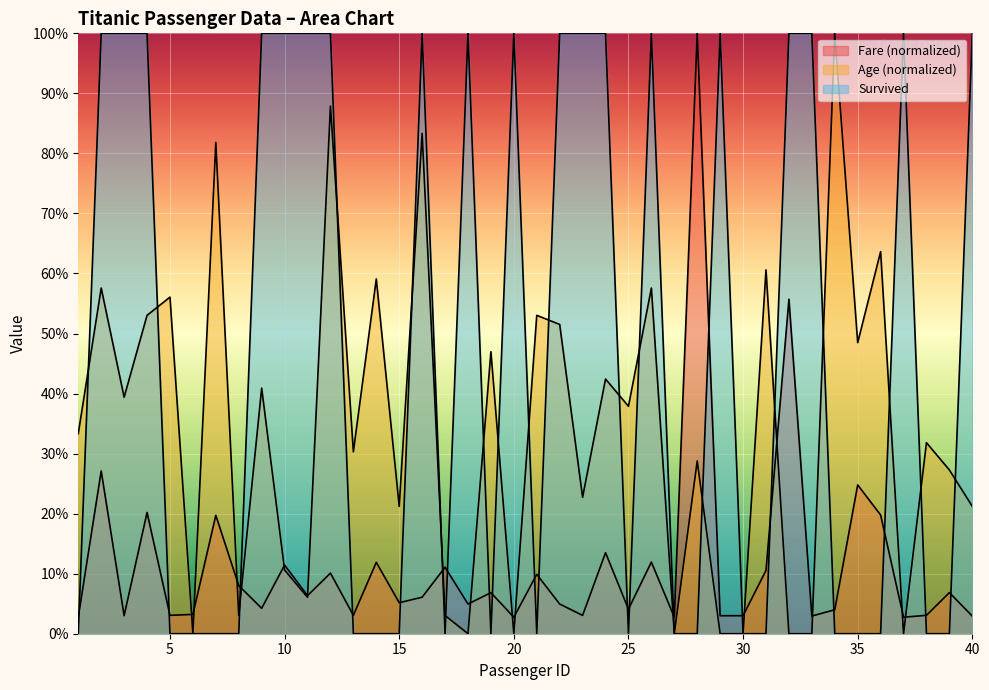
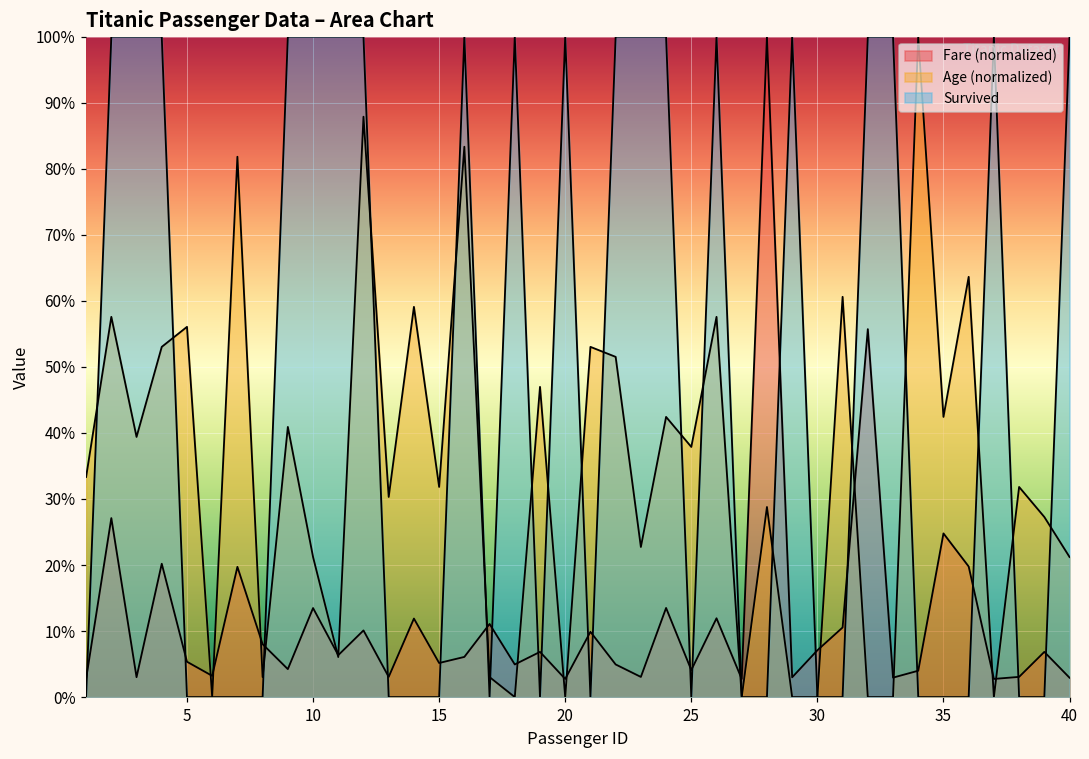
  {
    "Fare (normalized)": {
-     "5": "3%",
-     "10": "11%",
+     "5": "5%",
+     "10": "13%",
      "15": "5%",
      "20": "3%",
      "25": "4%",
-     "30": "3%",
+     "30": "7%",
      "35": "25%",
      "40": "3%"
    },
    "Age (normalized)": {
      "5": "56%",
-     "10": "11%",
-     "15": "21%",
+     "10": "21%",
+     "15": "32%",
      "20": "0%",
      "25": "38%",
-     "35": "48%",
+     "35": "42%",
      "40": "21%"
    },
    "Survived": {
      "5": "0%",
      "10": "100%",
      "15": "0%",
      "20": "100%",
      "25": "0%",
      "35": "0%",
      "40": "100%"
    }
  }
